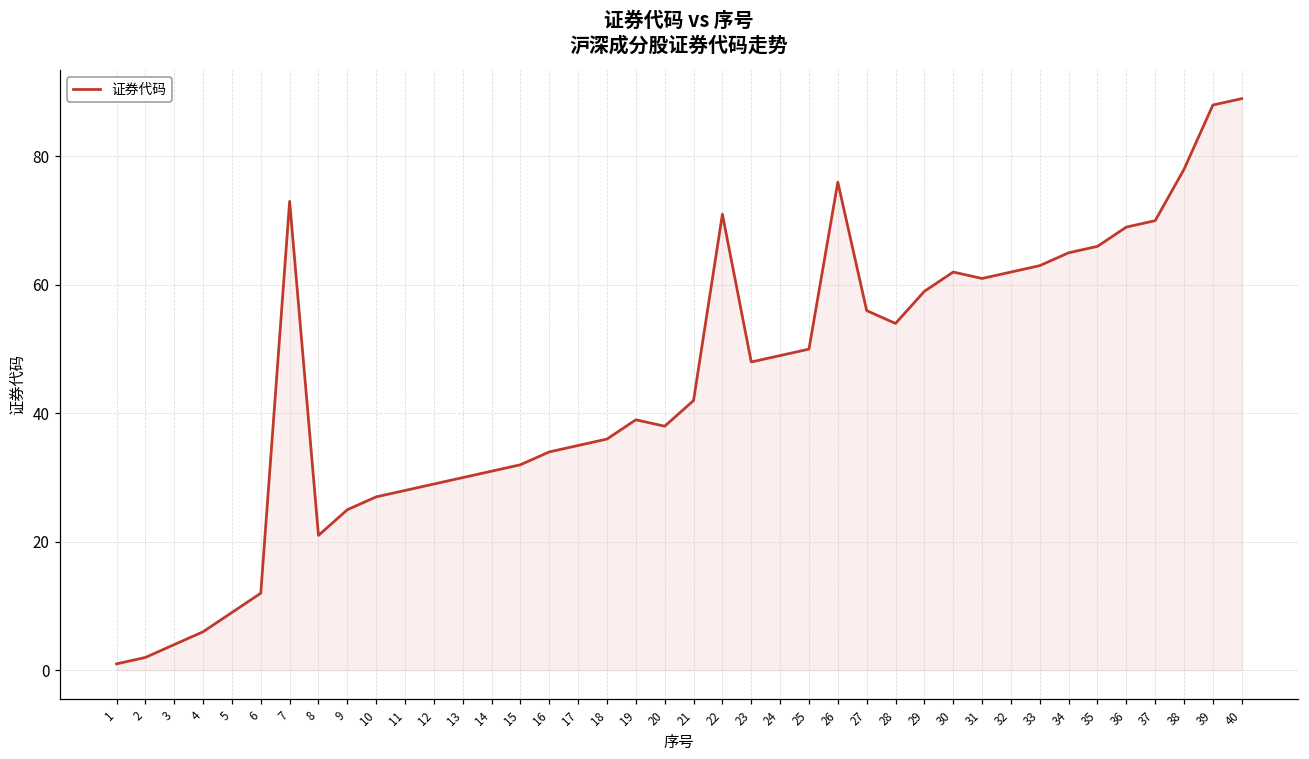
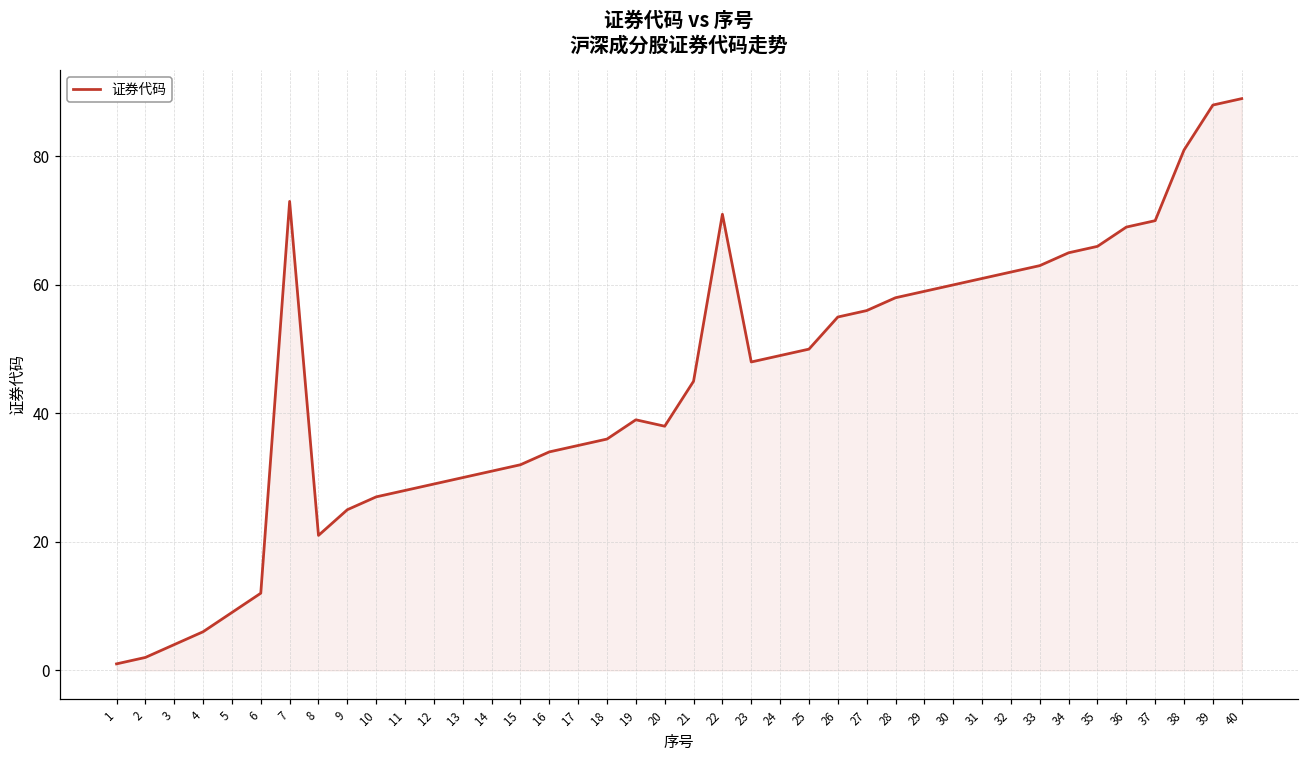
  {
    "1": 1,
    "2": 2,
    "3": 4,
    "4": 6,
    "5": 9,
    "6": 12,
    "7": 73,
    "8": 21,
    "9": 25,
    "10": 27,
    "11": 28,
    "12": 29,
    "13": 30,
    "14": 31,
    "15": 32,
    "16": 34,
    "17": 35,
    "18": 36,
    "19": 39,
    "20": 38,
-   "21": 42,
+   "21": 45,
    "22": 71,
    "23": 48,
    "24": 49,
    "25": 50,
-   "26": 76,
+   "26": 55,
    "27": 56,
-   "28": 54,
+   "28": 58,
    "29": 59,
-   "30": 62,
+   "30": 60,
    "31": 61,
    "32": 62,
    "33": 63,
    "34": 65,
    "35": 66,
    "36": 69,
    "37": 70,
-   "38": 78,
+   "38": 81,
    "39": 88,
    "40": 89
  }
